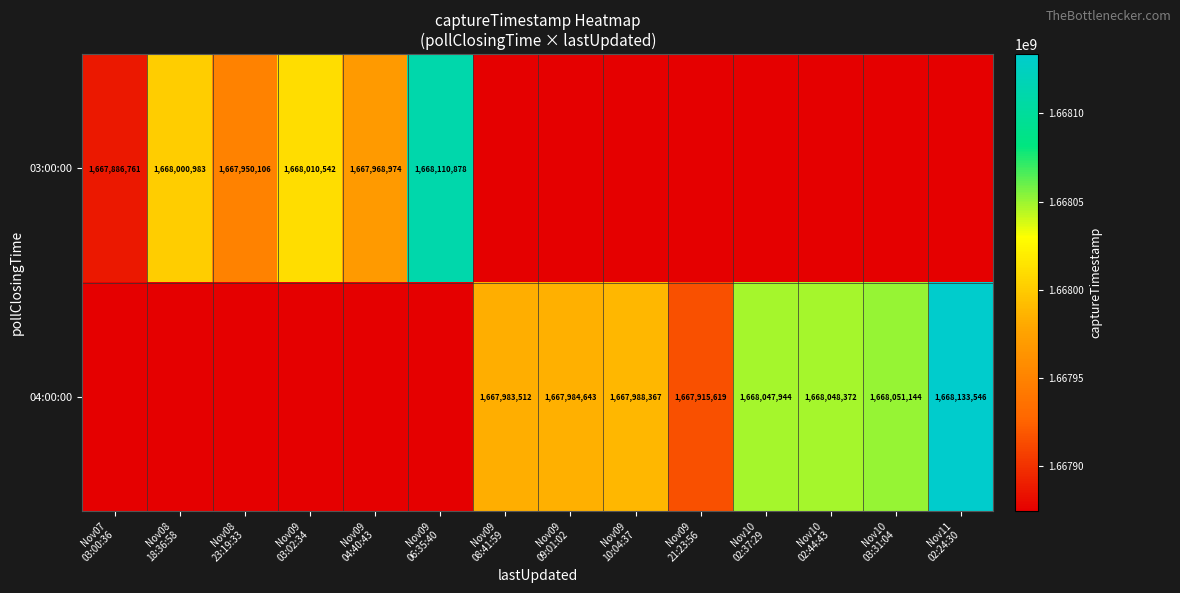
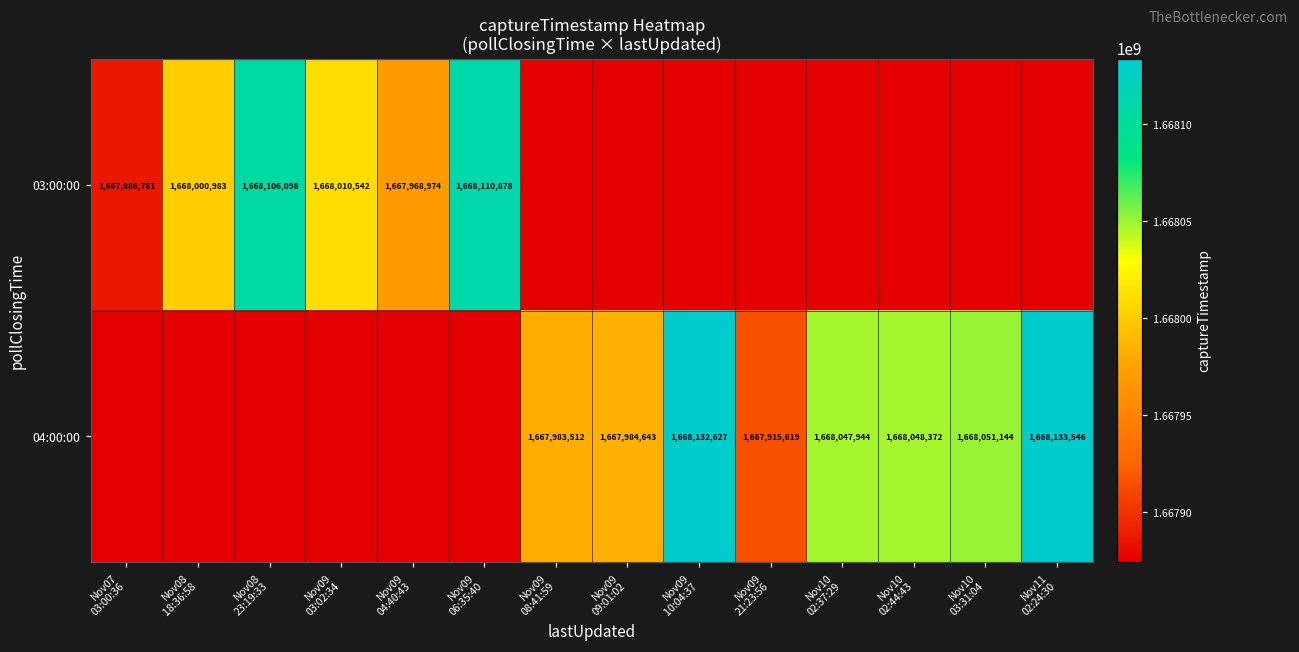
  {
    "03:00:00": {
      "Nov07 03:00:36": "1,667,886,761",
      "Nov08 18:36:58": "1,668,000,983",
-     "Nov08 23:19:33": "1,667,950,106",
+     "Nov08 23:19:33": "1,668,106,098",
      "Nov09 03:02:34": "1,668,010,542",
      "Nov09 04:40:43": "1,667,968,974",
      "Nov09 06:35:40": "1,668,110,878"
    },
    "04:00:00": {
      "Nov09 08:41:59": "1,667,983,512",
      "Nov09 09:01:02": "1,667,984,643",
-     "Nov09 10:04:37": "1,667,988,367",
+     "Nov09 10:04:37": "1,668,132,627",
      "Nov09 21:23:56": "1,667,915,619",
      "Nov10 02:37:29": "1,668,047,944",
      "Nov10 02:44:43": "1,668,048,372",
      "Nov10 03:31:04": "1,668,051,144",
      "Nov11 02:24:30": "1,668,133,546"
    }
  }
